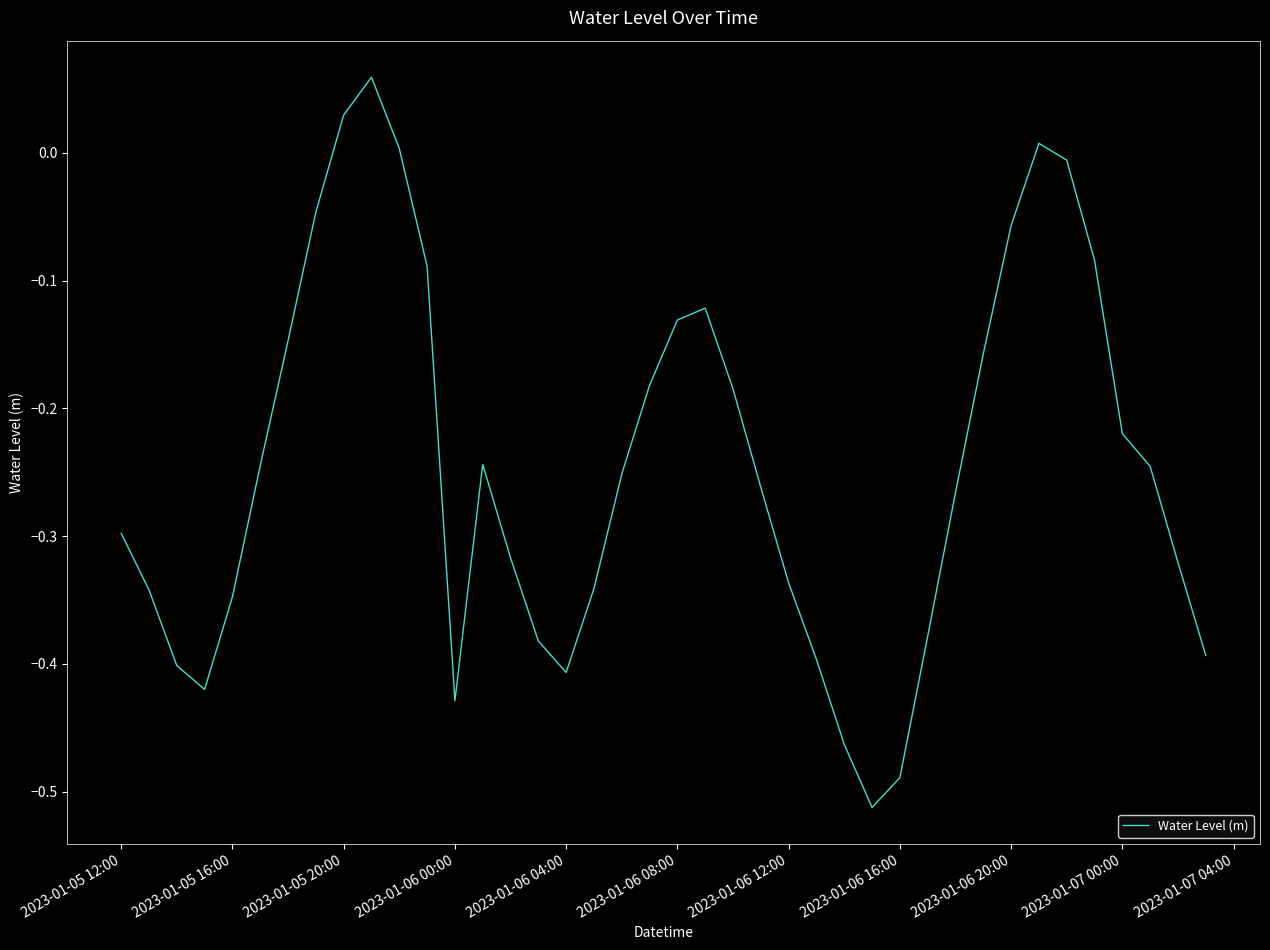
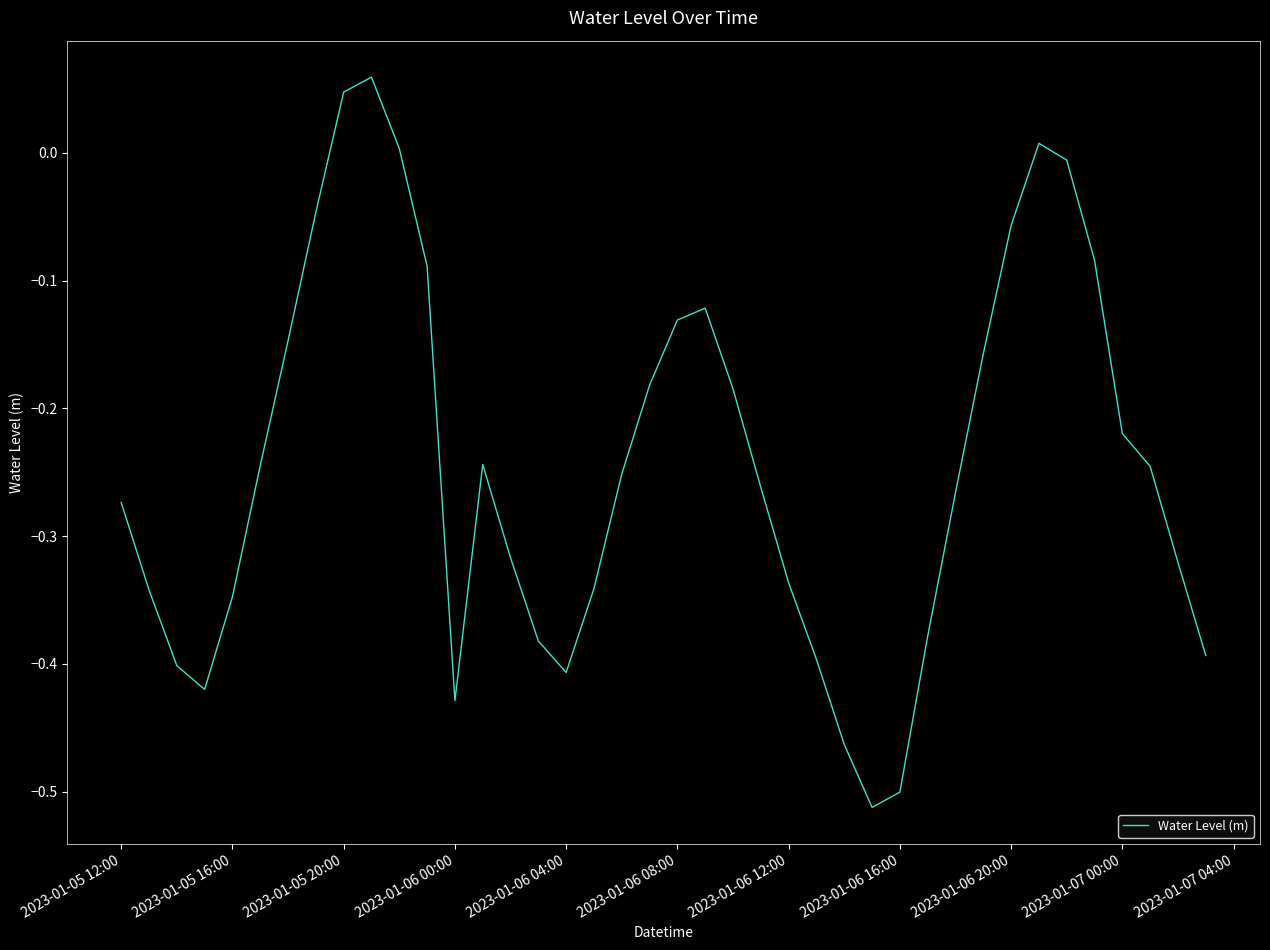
  {
-   "2023-01-05 12:00": -0.298,
+   "2023-01-05 12:00": -0.274,
    "2023-01-05 16:00": -0.347,
-   "2023-01-05 20:00": 0.030,
+   "2023-01-05 20:00": 0.048,
    "2023-01-06 00:00": -0.429,
    "2023-01-06 04:00": -0.407,
    "2023-01-06 08:00": -0.131,
    "2023-01-06 12:00": -0.337,
-   "2023-01-06 16:00": -0.489,
+   "2023-01-06 16:00": -0.500,
    "2023-01-06 20:00": -0.057,
    "2023-01-07 00:00": -0.220
  }
